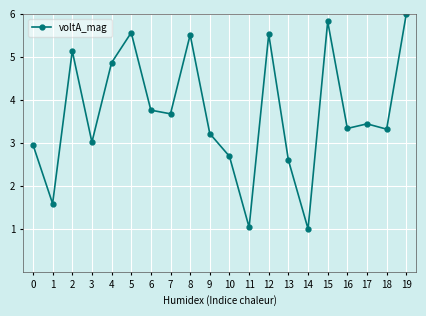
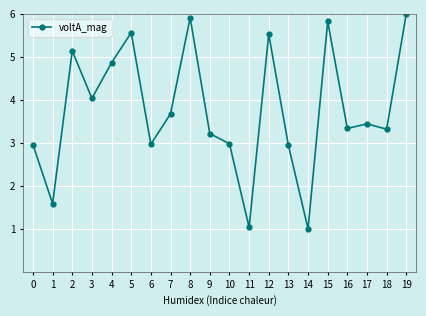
  {
    "0": 3.0,
    "1": 1.6,
    "2": 5.1,
-   "3": 3.0,
+   "3": 4.0,
    "4": 4.9,
    "5": 5.6,
-   "6": 3.8,
+   "6": 3.0,
    "7": 3.7,
-   "8": 5.5,
+   "8": 5.9,
    "9": 3.2,
-   "10": 2.7,
+   "10": 3.0,
    "11": 1.0,
    "12": 5.5,
-   "13": 2.6,
+   "13": 2.9,
    "14": 1.0,
    "15": 5.8,
    "16": 3.3,
    "17": 3.4,
    "18": 3.3,
    "19": 6.0
  }
